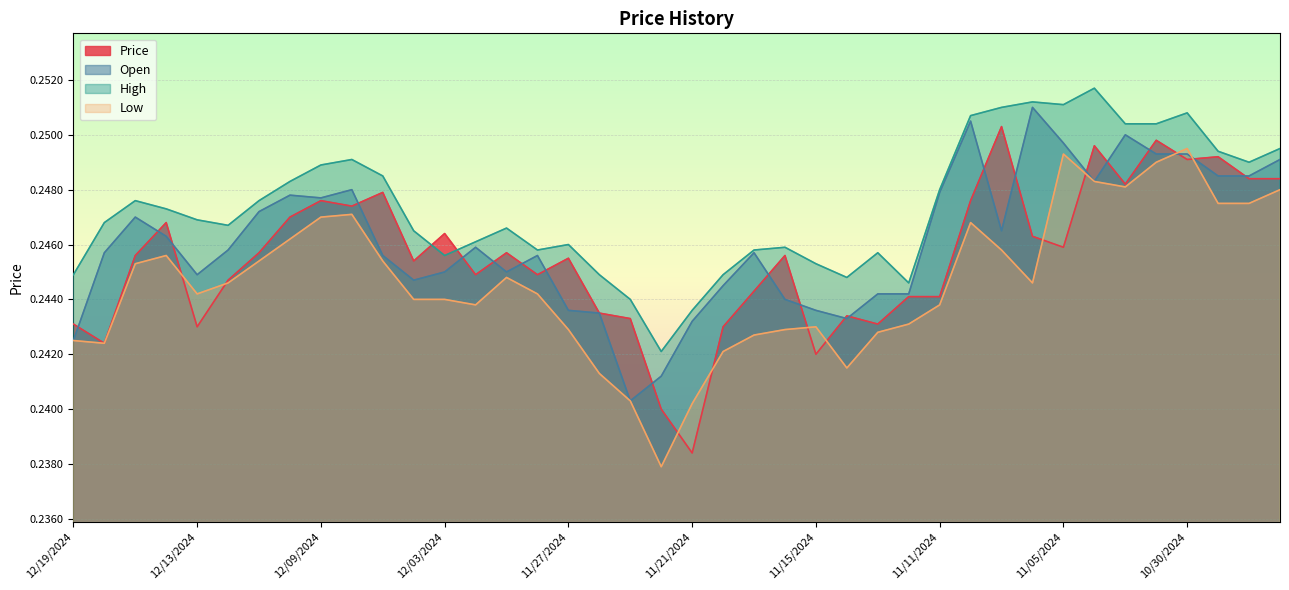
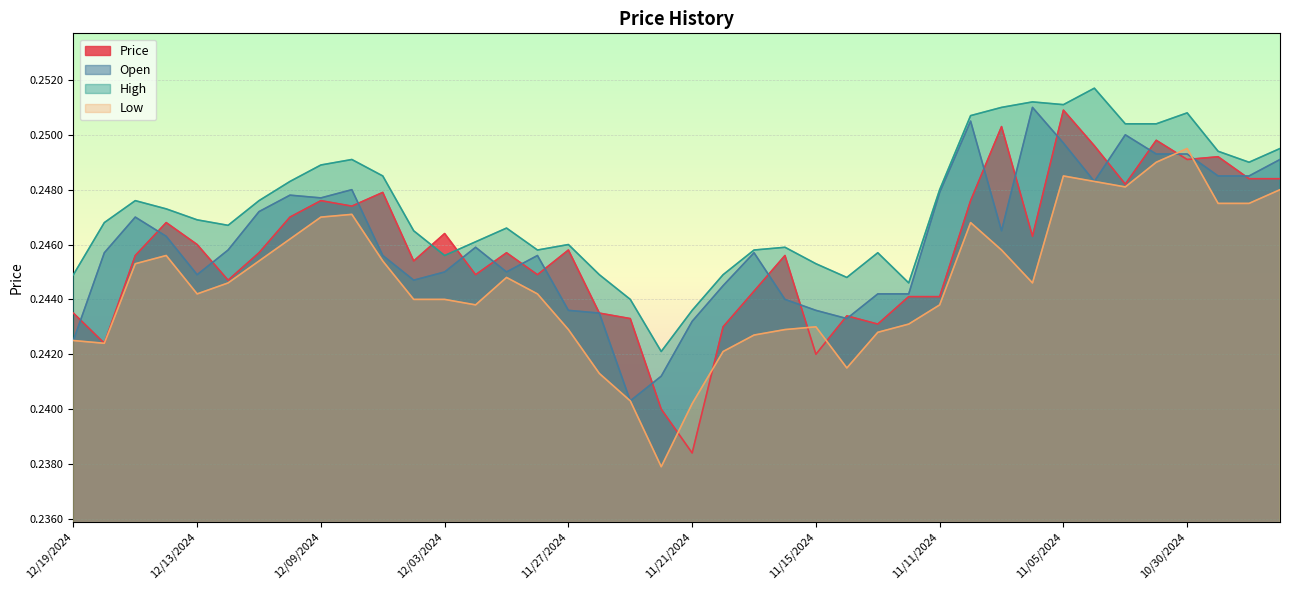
  {
    "Price": {
-     "12/19/2024": 0.2431,
-     "12/13/2024": 0.243,
+     "12/19/2024": 0.2435,
+     "12/13/2024": 0.246,
      "12/09/2024": 0.2476,
      "12/03/2024": 0.2464,
-     "11/27/2024": 0.2455,
+     "11/27/2024": 0.2458,
      "11/21/2024": 0.2384,
      "11/15/2024": 0.2420,
      "11/11/2024": 0.2441,
-     "11/05/2024": 0.2459,
+     "11/05/2024": 0.2509,
      "10/30/2024": 0.2491
    },
    "Low": {
      "12/13/2024": 0.2442,
      "12/09/2024": 0.2470,
      "12/03/2024": 0.2440,
      "11/27/2024": 0.2429,
      "11/21/2024": 0.2402,
      "11/15/2024": 0.2430,
      "11/11/2024": 0.2438,
-     "11/05/2024": 0.2493,
+     "11/05/2024": 0.2485,
      "10/30/2024": 0.2495
    }
  }
